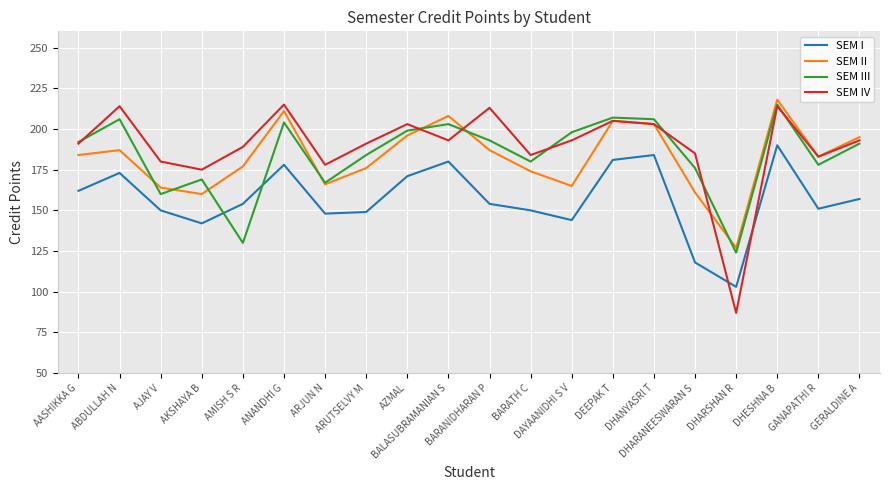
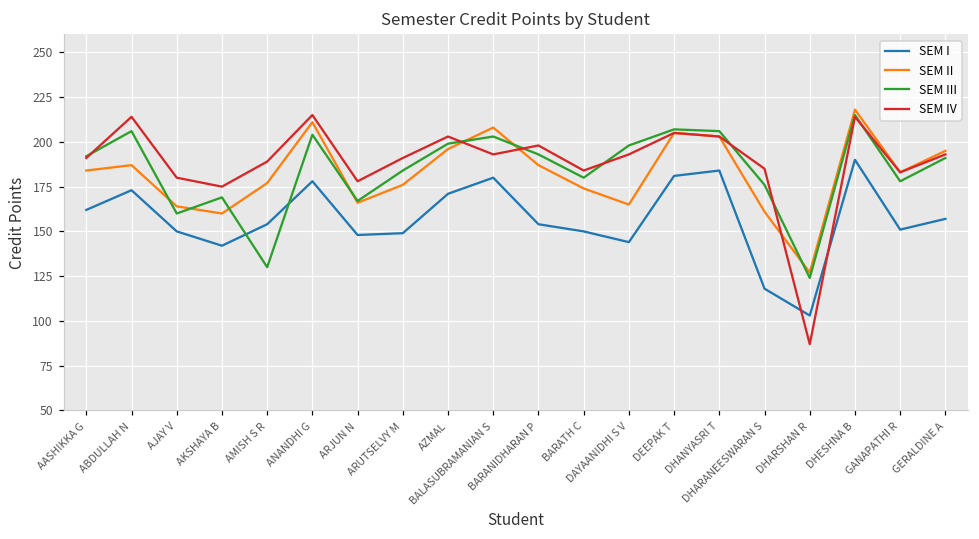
  {
    "SEM I": {
      "AASHIKKA G": 162,
      "ABDULLAH N": 173,
      "AJAY V": 150,
      "AKSHAYA B": 142,
      "AMISH S R": 154,
      "ANANDHI G": 178,
      "ARJUN N": 148,
      "ARUTSELVY M": 149,
      "AZMAL": 171,
      "BALASUBRAMANIAN S": 180,
      "BARANIDHARAN P": 154,
      "BARATH C": 150,
      "DAYAANIDHI S V": 144,
      "DEEPAK T": 181,
      "DHANYASRI T": 184,
      "DHARANEESWARAN S": 118,
      "DHARSHAN R": 103,
      "DHESHNA B": 190,
      "GANAPATHI R": 151,
      "GERALDINE A": 157
    },
    "SEM II": {
      "AASHIKKA G": 184,
      "ABDULLAH N": 187,
      "AJAY V": 164,
      "AKSHAYA B": 160,
      "AMISH S R": 177,
      "ANANDHI G": 211,
      "ARUTSELVY M": 176,
      "AZMAL": 196,
      "BALASUBRAMANIAN S": 208,
      "BARANIDHARAN P": 187,
      "BARATH C": 174,
      "DAYAANIDHI S V": 165,
      "DHARANEESWARAN S": 161,
      "DHARSHAN R": 127,
      "DHESHNA B": 218,
      "GERALDINE A": 195
    },
    "SEM III": {
      "ABDULLAH N": 206,
      "AJAY V": 160,
      "AKSHAYA B": 169,
      "AMISH S R": 130,
      "ANANDHI G": 204,
      "ARUTSELVY M": 184,
      "AZMAL": 199,
      "BALASUBRAMANIAN S": 203,
      "BARANIDHARAN P": 193,
      "BARATH C": 180,
      "DAYAANIDHI S V": 198,
      "DEEPAK T": 207,
      "DHANYASRI T": 206,
      "DHARANEESWARAN S": 176,
      "DHARSHAN R": 124,
      "GANAPATHI R": 178,
      "GERALDINE A": 191
    },
    "SEM IV": {
      "ABDULLAH N": 214,
      "AJAY V": 180,
      "AKSHAYA B": 175,
      "AMISH S R": 189,
      "ANANDHI G": 215,
      "ARJUN N": 178,
      "ARUTSELVY M": 191,
      "AZMAL": 203,
      "BALASUBRAMANIAN S": 193,
-     "BARANIDHARAN P": 213,
+     "BARANIDHARAN P": 198,
      "BARATH C": 184,
      "DAYAANIDHI S V": 193,
      "DHARANEESWARAN S": 185,
      "DHARSHAN R": 87,
      "GERALDINE A": 193
    }
  }
